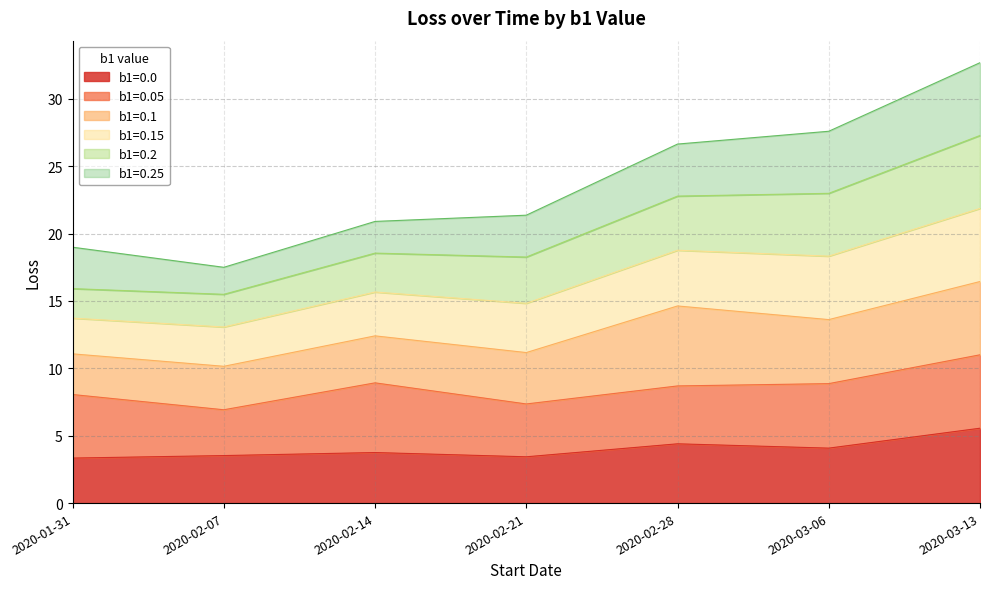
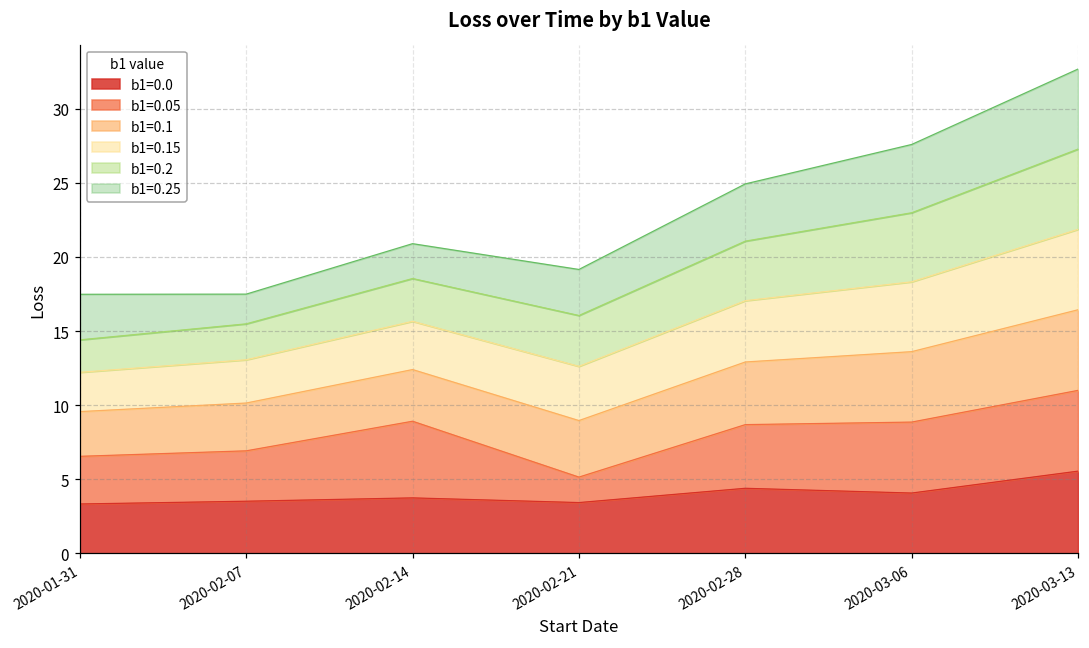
  {
    "b1=0.0": {
      "2020-01-31": 3.3,
      "2020-02-07": 3.5,
      "2020-02-14": 3.8,
      "2020-02-21": 3.4,
      "2020-02-28": 4.4,
      "2020-03-06": 4.1,
      "2020-03-13": 5.6
    },
    "b1=0.05": {
-     "2020-01-31": 4.7,
+     "2020-01-31": 3.2,
      "2020-02-07": 3.4,
      "2020-02-14": 5.2,
-     "2020-02-21": 3.9,
+     "2020-02-21": 1.7,
      "2020-02-28": 4.3,
      "2020-03-06": 4.8,
      "2020-03-13": 5.4
    },
    "b1=0.1": {
      "2020-01-31": 3.0,
      "2020-02-07": 3.2,
      "2020-02-14": 3.5,
      "2020-02-21": 3.8,
-     "2020-02-28": 5.9,
+     "2020-02-28": 4.2,
      "2020-03-06": 4.8,
      "2020-03-13": 5.4
    }
  }
